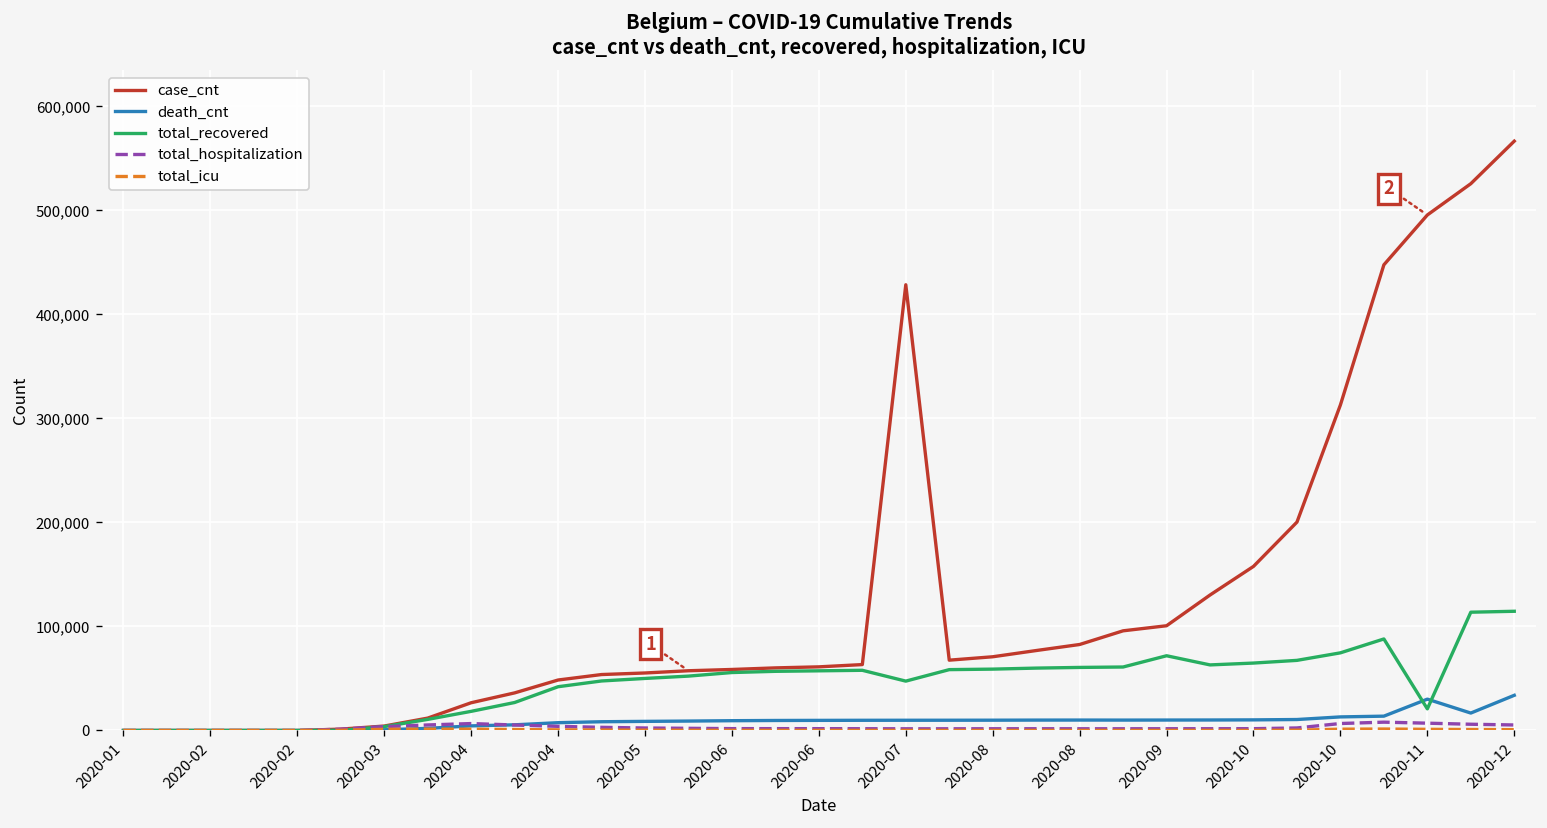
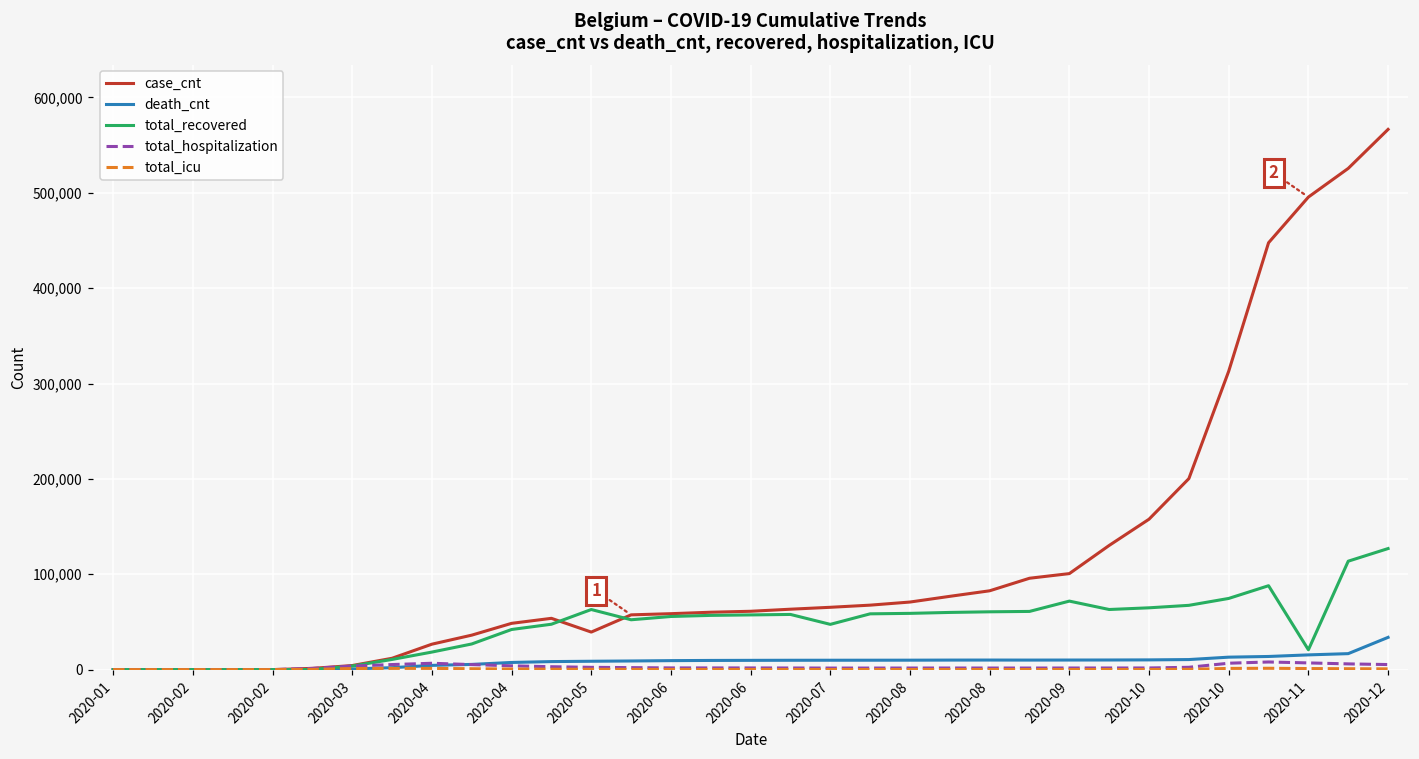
  {
    "case_cnt": {
-     "2020-05": "60,000",
-     "2020-07": "430,000",
+     "2020-05": "40,000",
+     "2020-07": "70,000",
      "2020-09": "100,000",
      "2020-12": "570,000"
    },
    "death_cnt": {
      "2020-05": "10,000",
      "2020-07": "10,000",
      "2020-09": "10,000",
-     "2020-11": "30,000",
+     "2020-11": "20,000",
      "2020-12": "30,000"
    },
    "total_recovered": {
-     "2020-05": "50,000",
+     "2020-05": "60,000",
      "2020-07": "50,000",
      "2020-09": "70,000",
      "2020-11": "20,000",
-     "2020-12": "110,000"
+     "2020-12": "130,000"
    },
    "total_hospitalization": {
      "2020-11": "10,000",
      "2020-12": "10,000"
    },
    "total_icu": {
      "2020-11": "0",
      "2020-12": "0"
    }
  }
